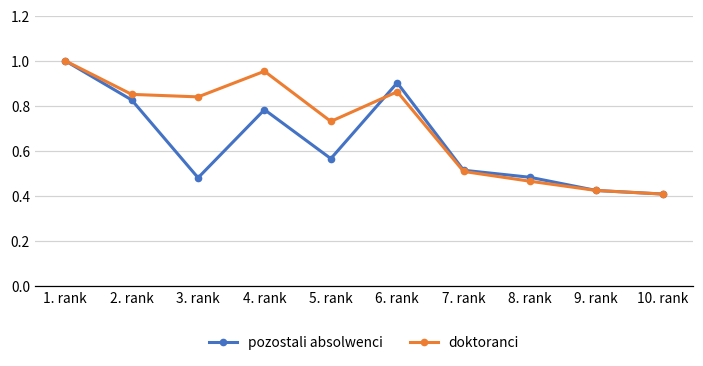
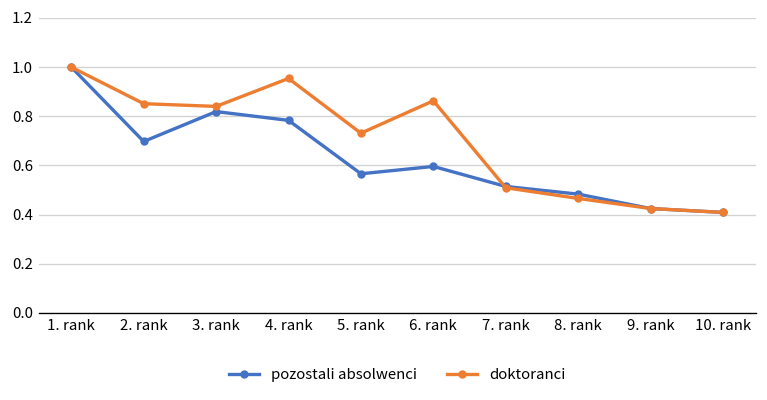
  {
    "pozostali absolwenci": {
-     "2. rank": 0.83,
-     "3. rank": 0.48,
+     "2. rank": 0.70,
+     "3. rank": 0.82,
      "4. rank": 0.78,
      "5. rank": 0.57,
-     "6. rank": 0.90,
+     "6. rank": 0.60,
      "8. rank": 0.48
    },
    "doktoranci": {
      "2. rank": 0.85,
      "3. rank": 0.84,
      "4. rank": 0.95,
      "5. rank": 0.73,
      "6. rank": 0.86,
      "8. rank": 0.47
    }
  }
